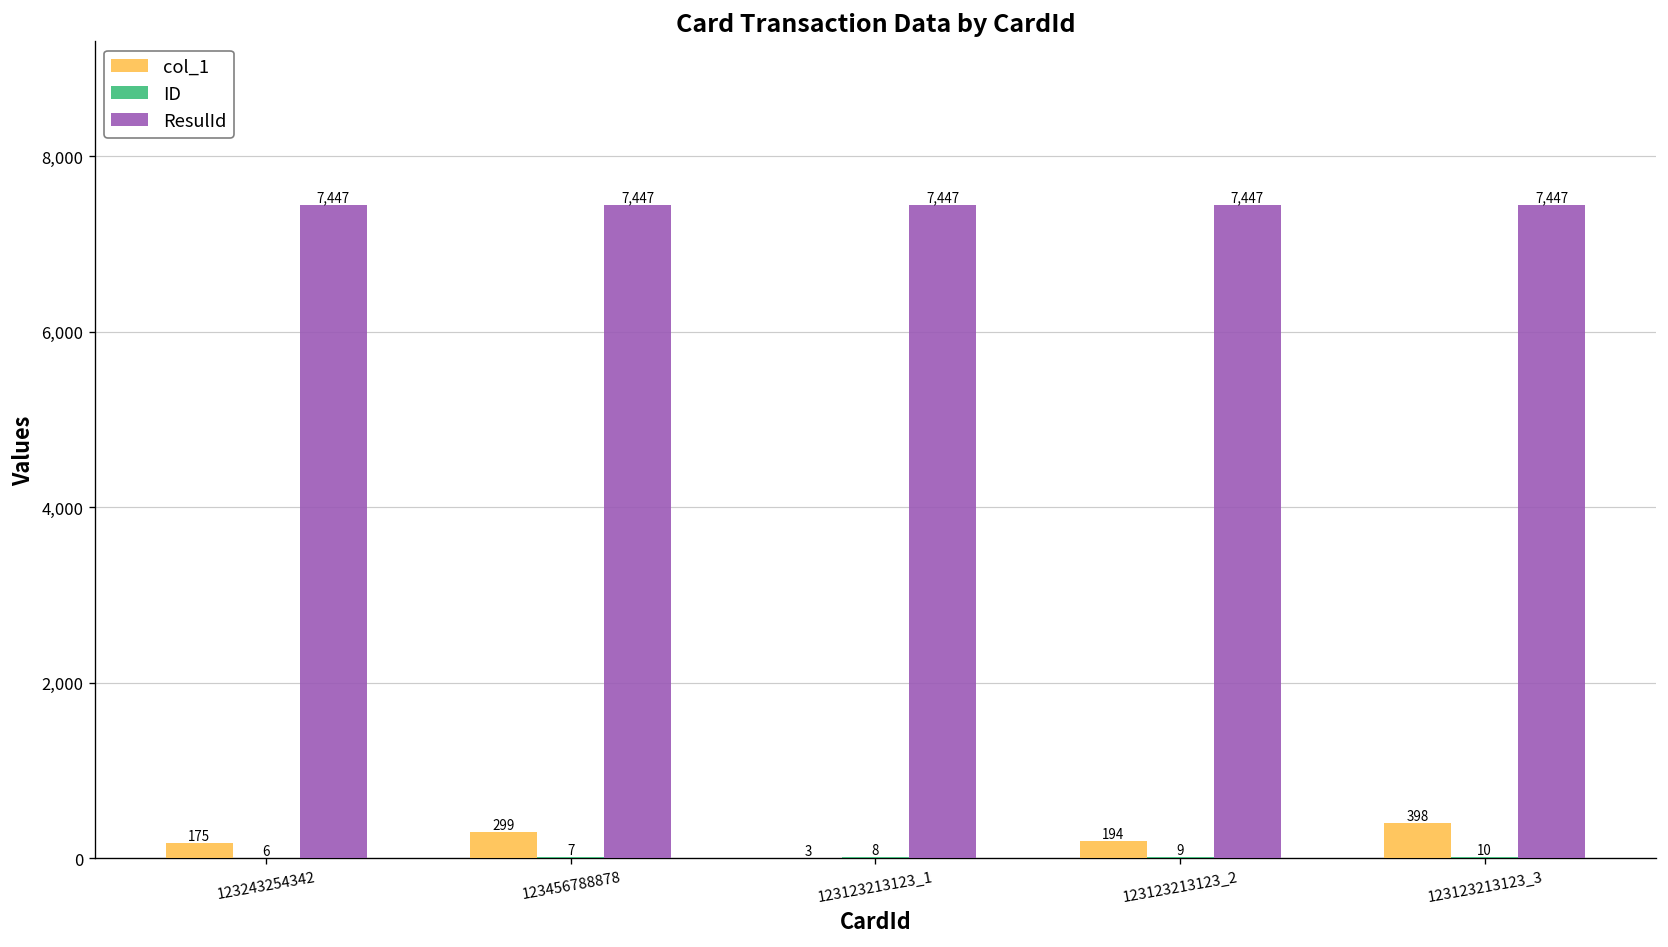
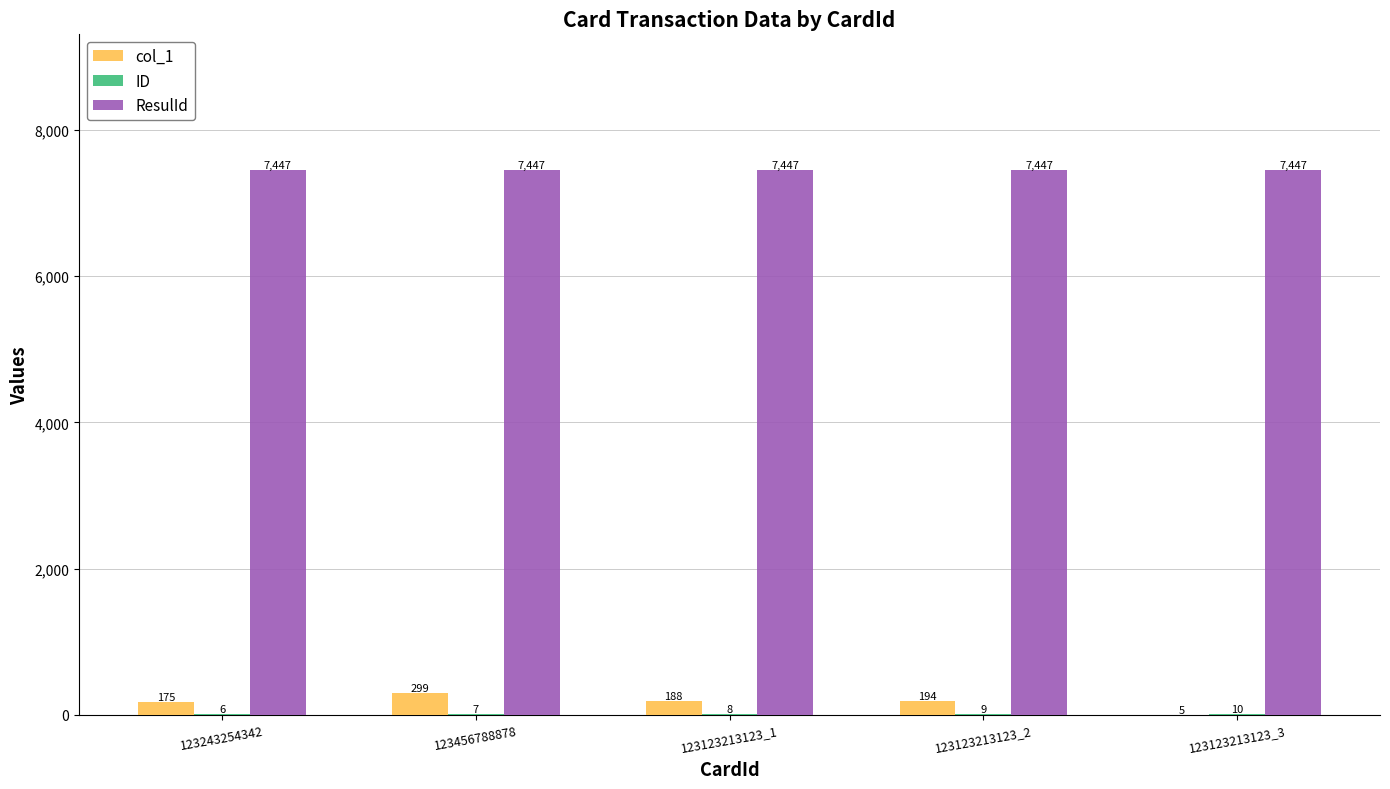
  {
    "col_1": {
      "123243254342": "175",
      "123456788878": "299",
-     "123123213123_1": "3",
+     "123123213123_1": "188",
      "123123213123_2": "194",
-     "123123213123_3": "398"
+     "123123213123_3": "5"
    },
    "ID": {
      "123243254342": "6",
      "123456788878": "7",
      "123123213123_1": "8",
      "123123213123_2": "9",
      "123123213123_3": "10"
    },
    "ResulId": {
      "123243254342": "7,447",
      "123456788878": "7,447",
      "123123213123_1": "7,447",
      "123123213123_2": "7,447",
      "123123213123_3": "7,447"
    }
  }
